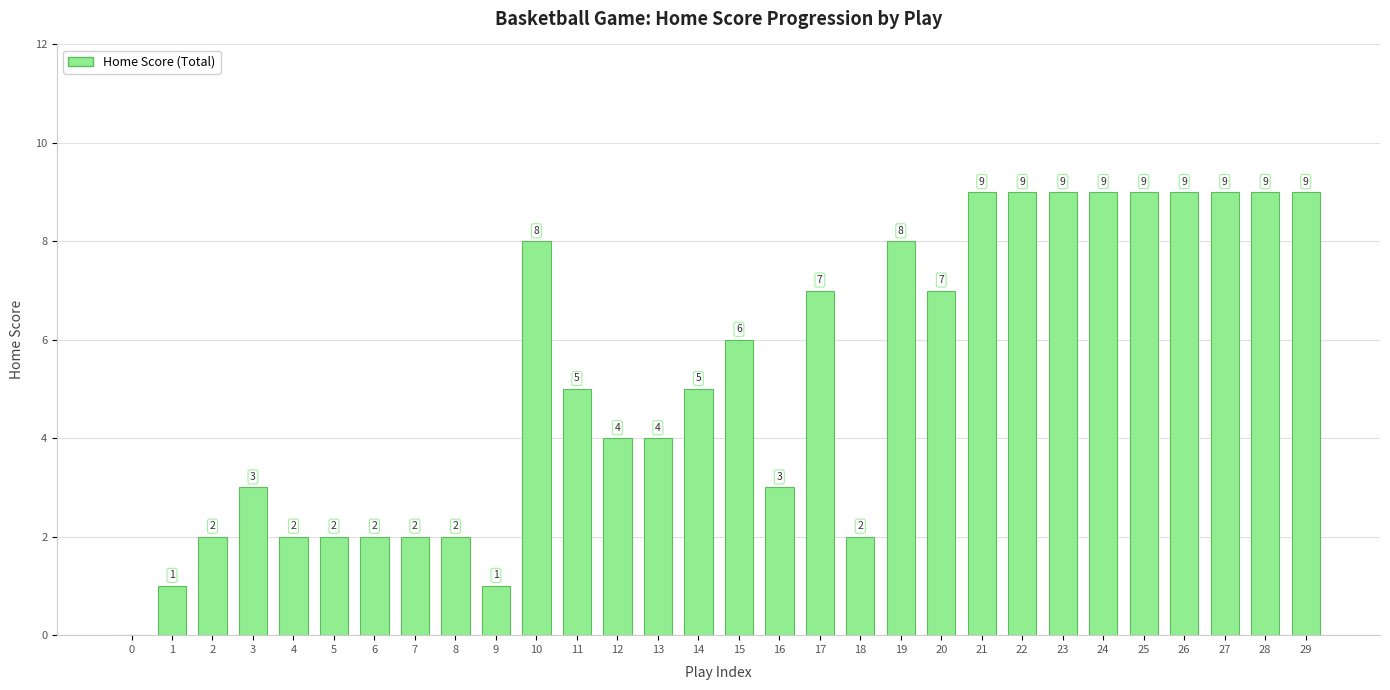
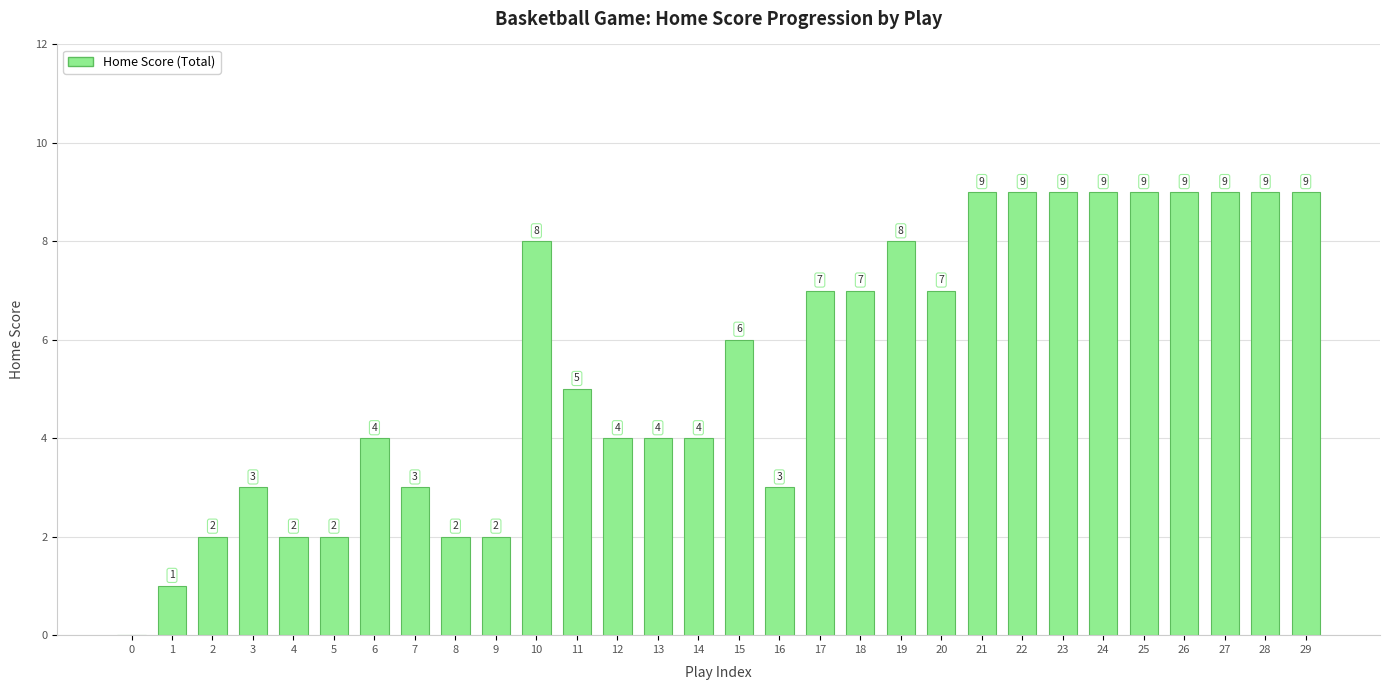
  {
-   "6": 2,
-   "7": 2,
-   "9": 1,
-   "14": 5,
-   "18": 2
+   "6": 4,
+   "7": 3,
+   "9": 2,
+   "14": 4,
+   "18": 7
  }
